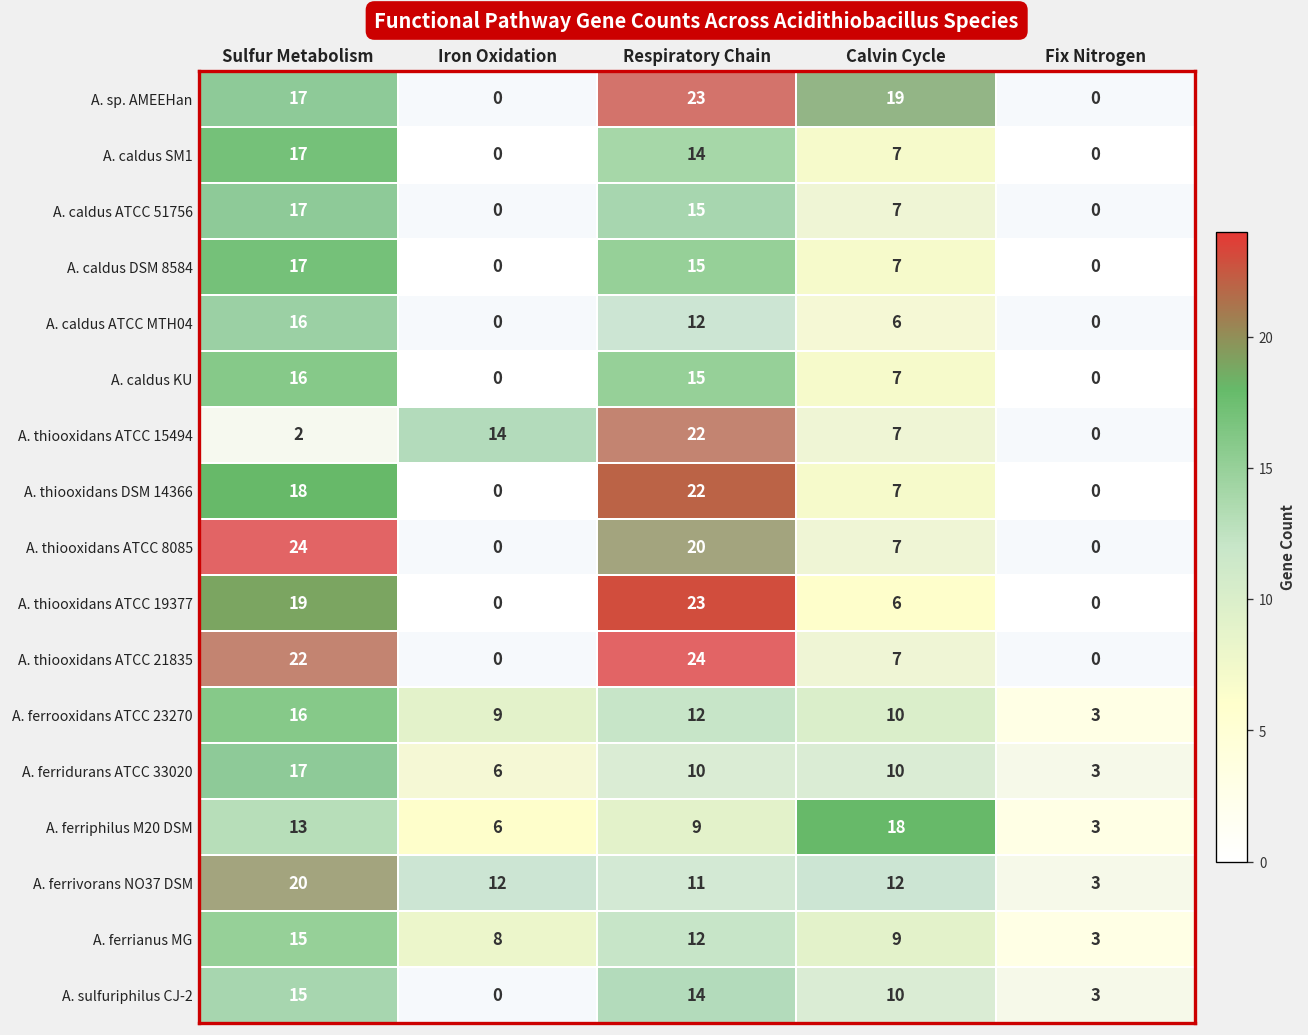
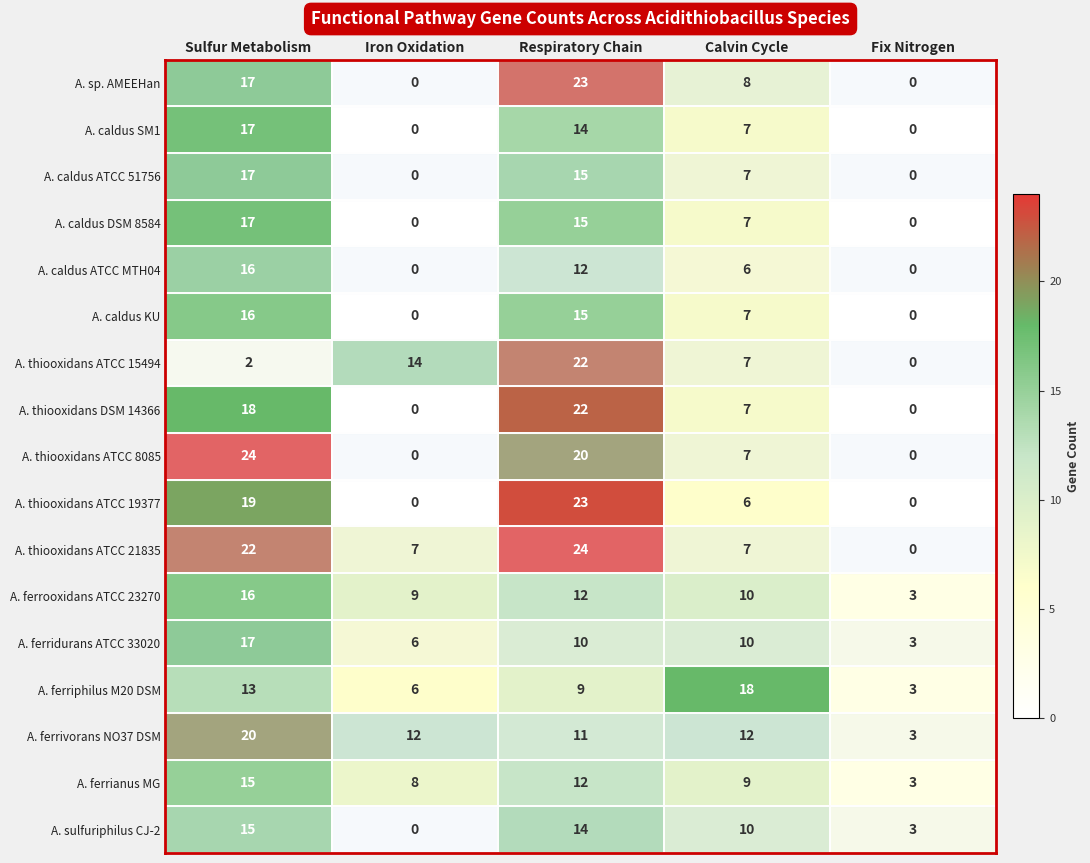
  {
    "A. sp. AMEEHan": {
      "Sulfur Metabolism": 17,
      "Iron Oxidation": 0,
      "Respiratory Chain": 23,
-     "Calvin Cycle": 19,
+     "Calvin Cycle": 8,
      "Fix Nitrogen": 0
    },
    "A. caldus SM1": {
      "Sulfur Metabolism": 17,
      "Iron Oxidation": 0,
      "Respiratory Chain": 14,
      "Calvin Cycle": 7,
      "Fix Nitrogen": 0
    },
    "A. caldus ATCC 51756": {
      "Sulfur Metabolism": 17,
      "Iron Oxidation": 0,
      "Respiratory Chain": 15,
      "Calvin Cycle": 7,
      "Fix Nitrogen": 0
    },
    "A. caldus DSM 8584": {
      "Sulfur Metabolism": 17,
      "Iron Oxidation": 0,
      "Respiratory Chain": 15,
      "Calvin Cycle": 7,
      "Fix Nitrogen": 0
    },
    "A. caldus ATCC MTH04": {
      "Sulfur Metabolism": 16,
      "Iron Oxidation": 0,
      "Respiratory Chain": 12,
      "Calvin Cycle": 6,
      "Fix Nitrogen": 0
    },
    "A. caldus KU": {
      "Sulfur Metabolism": 16,
      "Iron Oxidation": 0,
      "Respiratory Chain": 15,
      "Calvin Cycle": 7,
      "Fix Nitrogen": 0
    },
    "A. thiooxidans ATCC 15494": {
      "Sulfur Metabolism": 2,
      "Iron Oxidation": 14,
      "Respiratory Chain": 22,
      "Calvin Cycle": 7,
      "Fix Nitrogen": 0
    },
    "A. thiooxidans DSM 14366": {
      "Sulfur Metabolism": 18,
      "Iron Oxidation": 0,
      "Respiratory Chain": 22,
      "Calvin Cycle": 7,
      "Fix Nitrogen": 0
    },
    "A. thiooxidans ATCC 8085": {
      "Sulfur Metabolism": 24,
      "Iron Oxidation": 0,
      "Respiratory Chain": 20,
      "Calvin Cycle": 7,
      "Fix Nitrogen": 0
    },
    "A. thiooxidans ATCC 19377": {
      "Sulfur Metabolism": 19,
      "Iron Oxidation": 0,
      "Respiratory Chain": 23,
      "Calvin Cycle": 6,
      "Fix Nitrogen": 0
    },
    "A. thiooxidans ATCC 21835": {
      "Sulfur Metabolism": 22,
-     "Iron Oxidation": 0,
+     "Iron Oxidation": 7,
      "Respiratory Chain": 24,
      "Calvin Cycle": 7,
      "Fix Nitrogen": 0
    },
    "A. ferrooxidans ATCC 23270": {
      "Sulfur Metabolism": 16,
      "Iron Oxidation": 9,
      "Respiratory Chain": 12,
      "Calvin Cycle": 10,
      "Fix Nitrogen": 3
    },
    "A. ferridurans ATCC 33020": {
      "Sulfur Metabolism": 17,
      "Iron Oxidation": 6,
      "Respiratory Chain": 10,
      "Calvin Cycle": 10,
      "Fix Nitrogen": 3
    },
    "A. ferriphilus M20 DSM": {
      "Sulfur Metabolism": 13,
      "Iron Oxidation": 6,
      "Respiratory Chain": 9,
      "Calvin Cycle": 18,
      "Fix Nitrogen": 3
    },
    "A. ferrivorans NO37 DSM": {
      "Sulfur Metabolism": 20,
      "Iron Oxidation": 12,
      "Respiratory Chain": 11,
      "Calvin Cycle": 12,
      "Fix Nitrogen": 3
    },
    "A. ferrianus MG": {
      "Sulfur Metabolism": 15,
      "Iron Oxidation": 8,
      "Respiratory Chain": 12,
      "Calvin Cycle": 9,
      "Fix Nitrogen": 3
    },
    "A. sulfuriphilus CJ-2": {
      "Sulfur Metabolism": 15,
      "Iron Oxidation": 0,
      "Respiratory Chain": 14,
      "Calvin Cycle": 10,
      "Fix Nitrogen": 3
    }
  }
